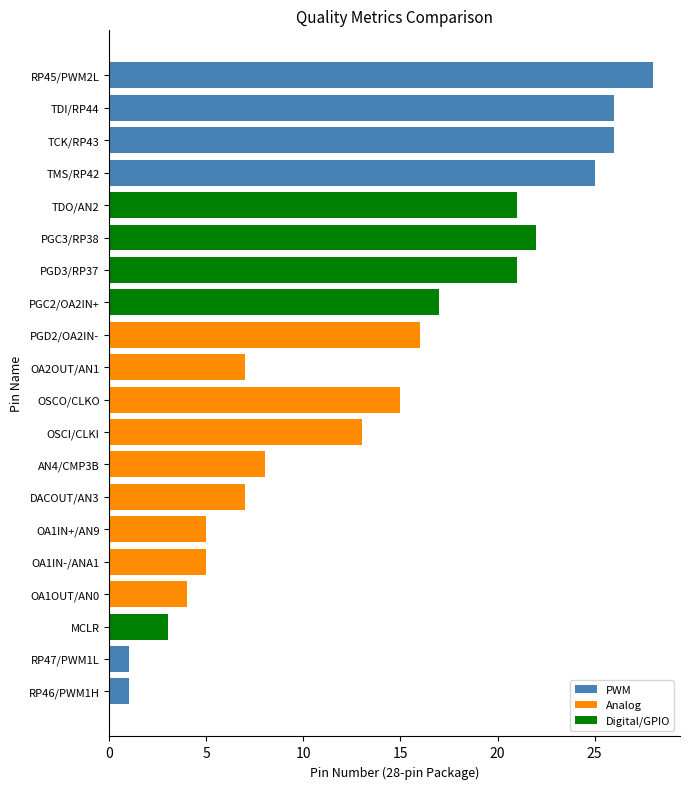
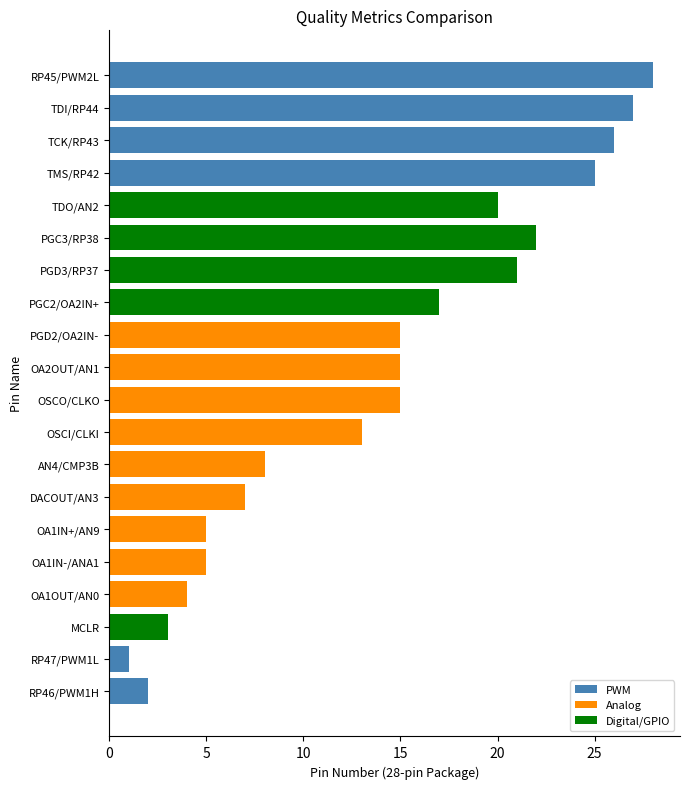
  {
    "PWM": {
      "RP45/PWM2L": 28,
-     "TDI/RP44": 26,
+     "TDI/RP44": 27,
      "TCK/RP43": 26,
      "TMS/RP42": 25,
      "RP47/PWM1L": 1,
-     "RP46/PWM1H": 1
+     "RP46/PWM1H": 2
    },
    "Analog": {
-     "PGD2/OA2IN-": 16,
-     "OA2OUT/AN1": 7,
+     "PGD2/OA2IN-": 15,
+     "OA2OUT/AN1": 15,
      "OSCO/CLKO": 15,
      "OSCI/CLKI": 13,
      "AN4/CMP3B": 8,
      "DACOUT/AN3": 7,
      "OA1IN+/AN9": 5,
      "OA1IN-/ANA1": 5,
      "OA1OUT/AN0": 4
    },
    "Digital/GPIO": {
-     "TDO/AN2": 21,
+     "TDO/AN2": 20,
      "PGC3/RP38": 22,
      "PGD3/RP37": 21,
      "PGC2/OA2IN+": 17,
      "MCLR": 3
    }
  }
